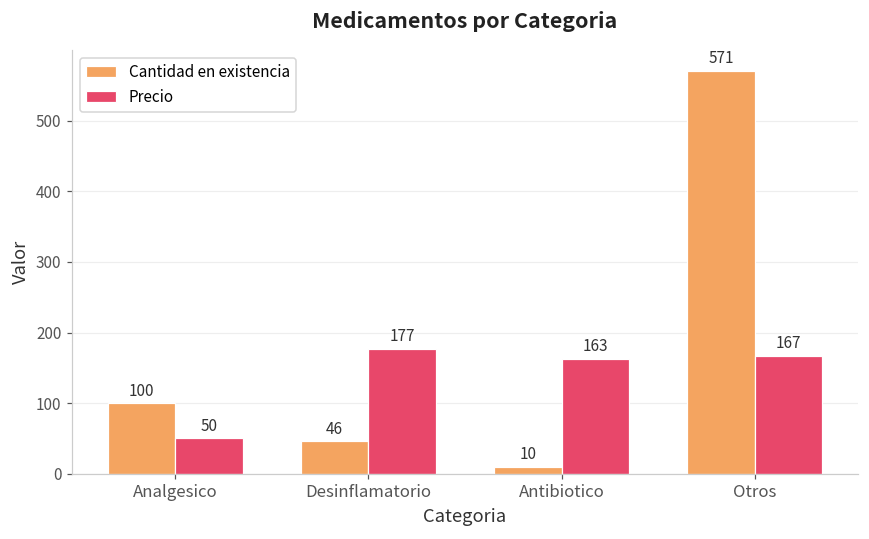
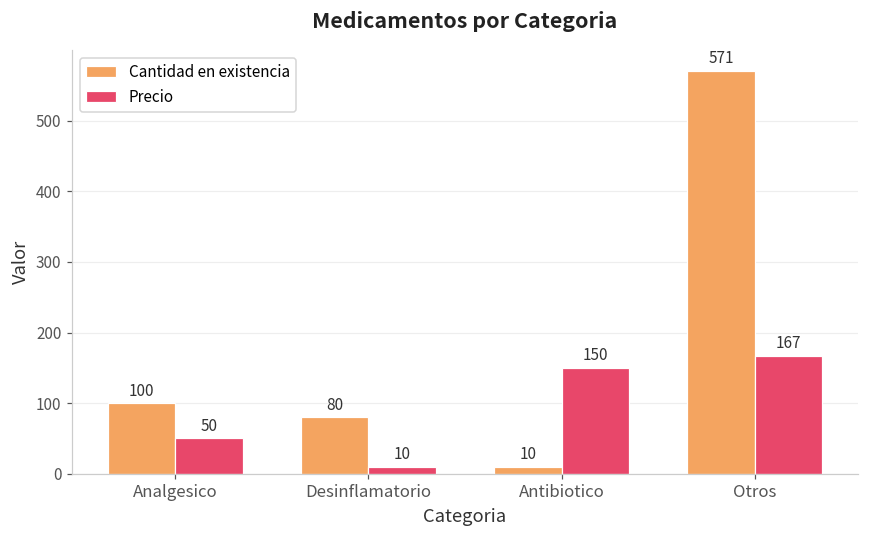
  {
    "Cantidad en existencia": {
      "Analgesico": 100,
-     "Desinflamatorio": 46,
+     "Desinflamatorio": 80,
      "Antibiotico": 10,
      "Otros": 571
    },
    "Precio": {
      "Analgesico": 50,
-     "Desinflamatorio": 177,
-     "Antibiotico": 163,
+     "Desinflamatorio": 10,
+     "Antibiotico": 150,
      "Otros": 167
    }
  }
